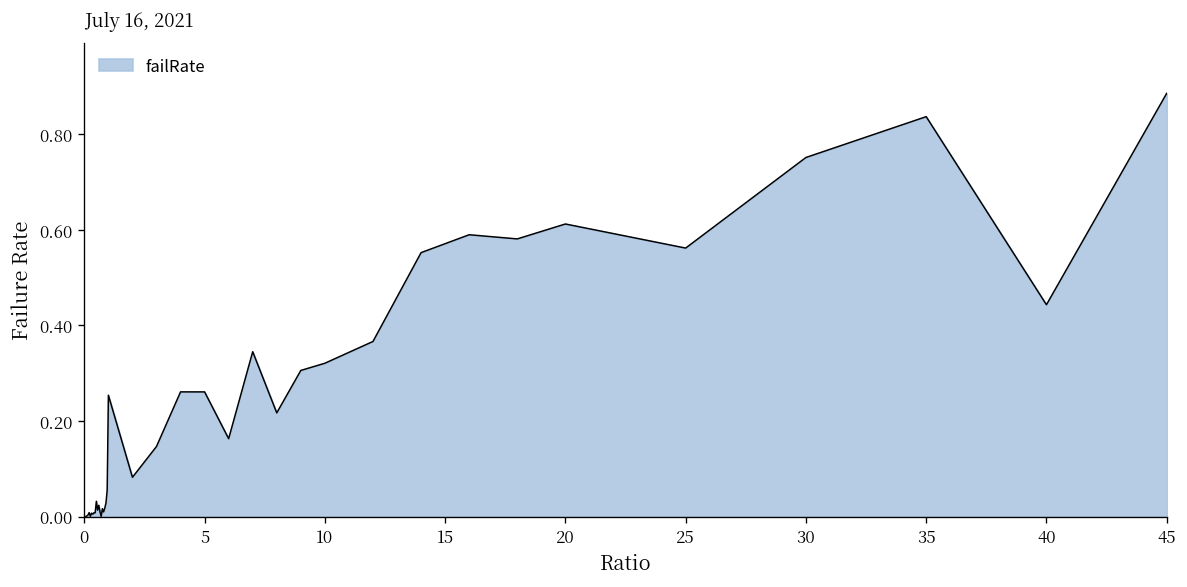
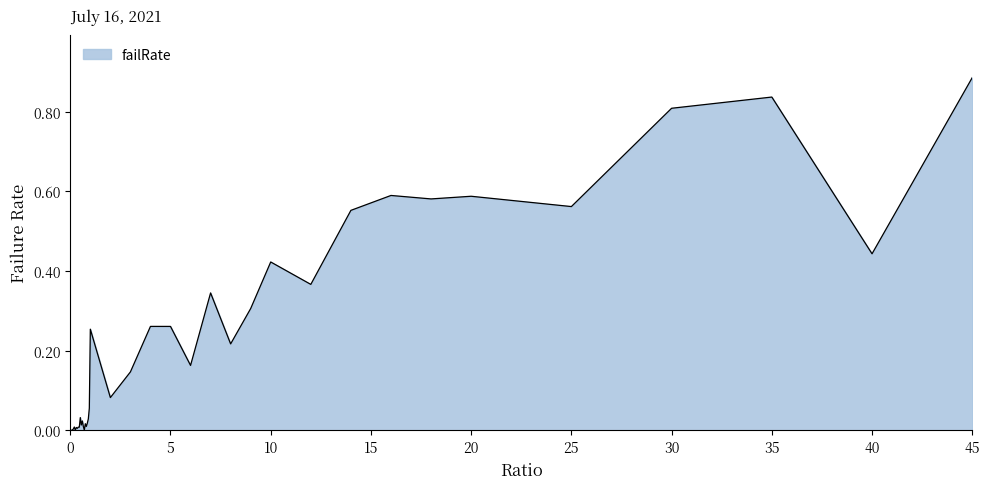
  {
    "0": 0.00,
    "5": 0.26,
-   "10": 0.32,
-   "20": 0.61,
+   "10": 0.42,
+   "20": 0.59,
    "25": 0.56,
-   "30": 0.75,
+   "30": 0.81,
    "35": 0.84,
    "40": 0.44,
    "45": 0.89
  }
